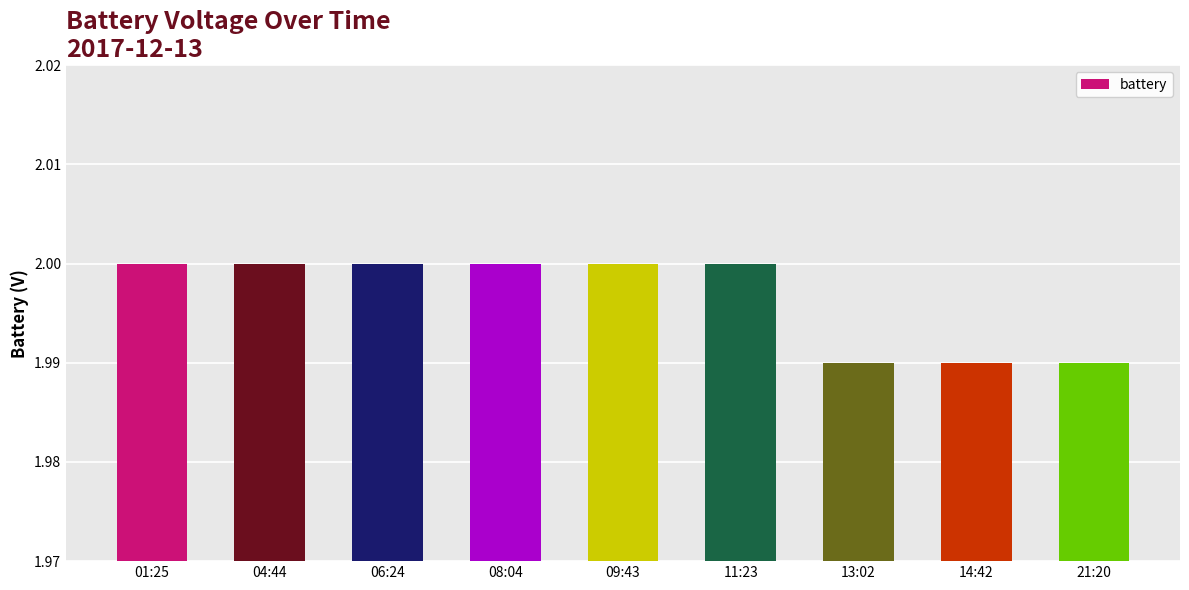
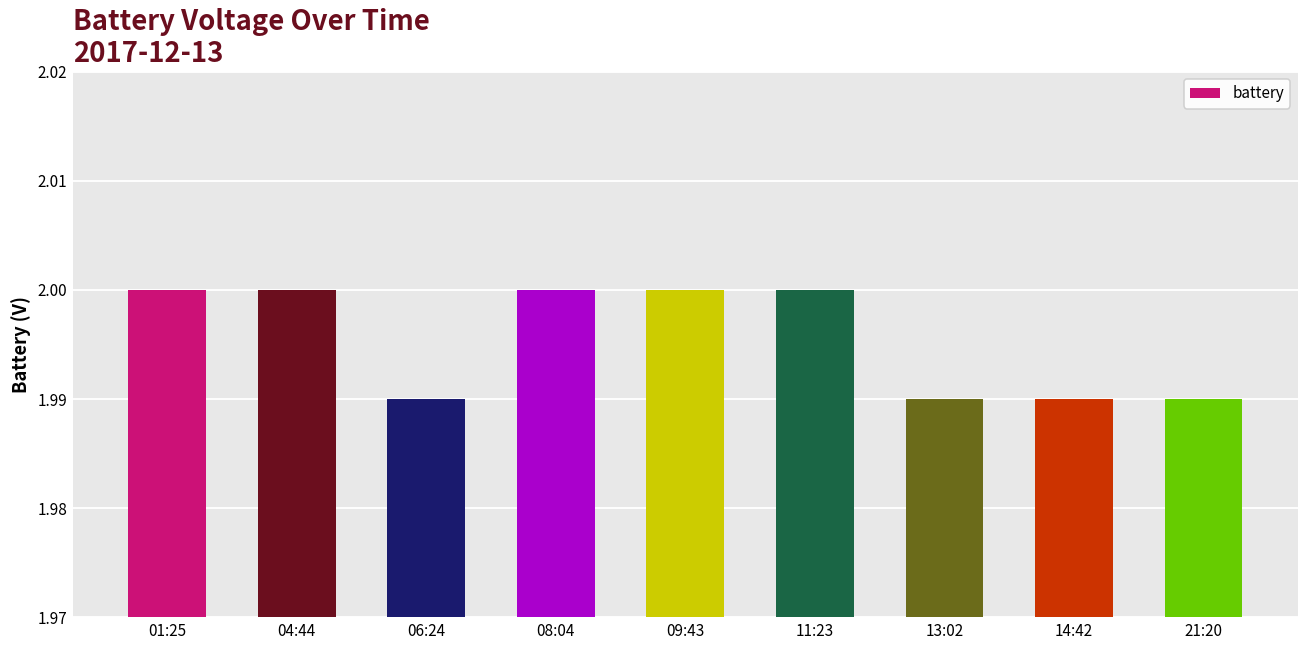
  {
    "01:25": 2.00,
    "04:44": 2.00,
-   "06:24": 2.00,
+   "06:24": 1.99,
    "08:04": 2.00,
    "09:43": 2.00,
    "11:23": 2.00,
    "13:02": 1.99,
    "14:42": 1.99,
    "21:20": 1.99
  }
